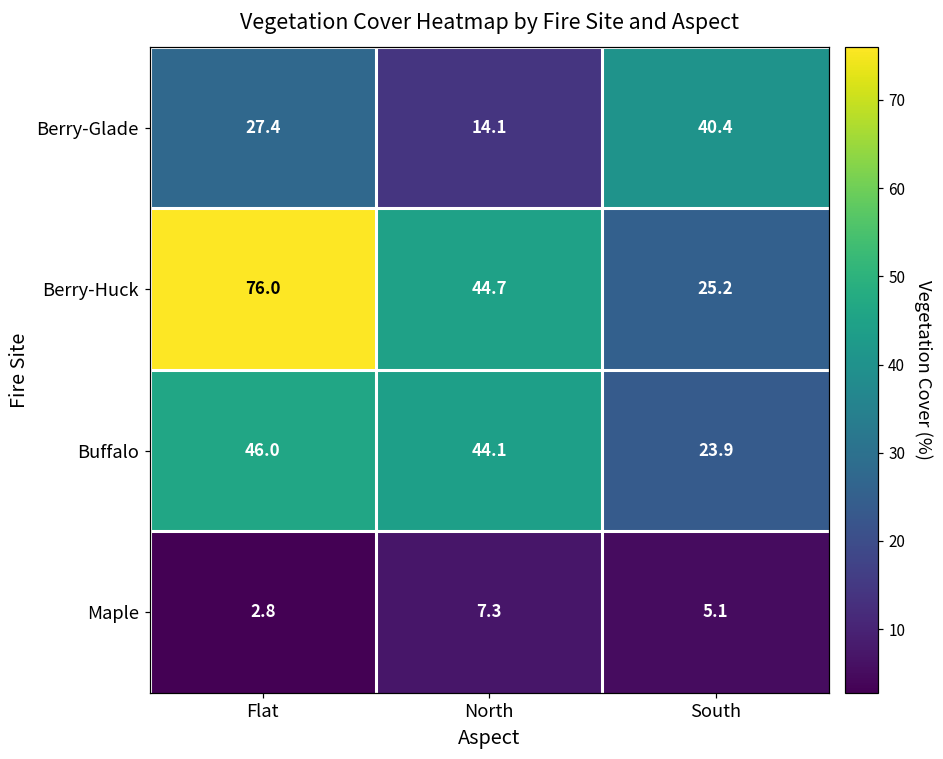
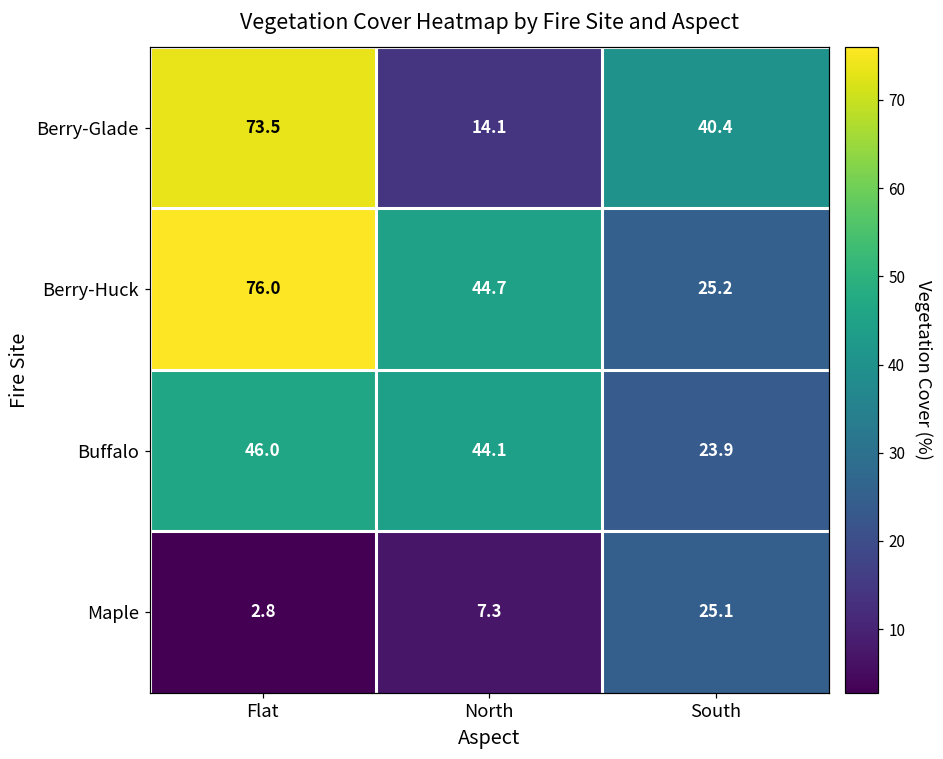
  {
    "Berry-Glade": {
-     "Flat": 27.4,
+     "Flat": 73.5,
      "North": 14.1,
      "South": 40.4
    },
    "Berry-Huck": {
      "Flat": 76.0,
      "North": 44.7,
      "South": 25.2
    },
    "Buffalo": {
      "Flat": 46.0,
      "North": 44.1,
      "South": 23.9
    },
    "Maple": {
      "Flat": 2.8,
      "North": 7.3,
-     "South": 5.1
+     "South": 25.1
    }
  }
